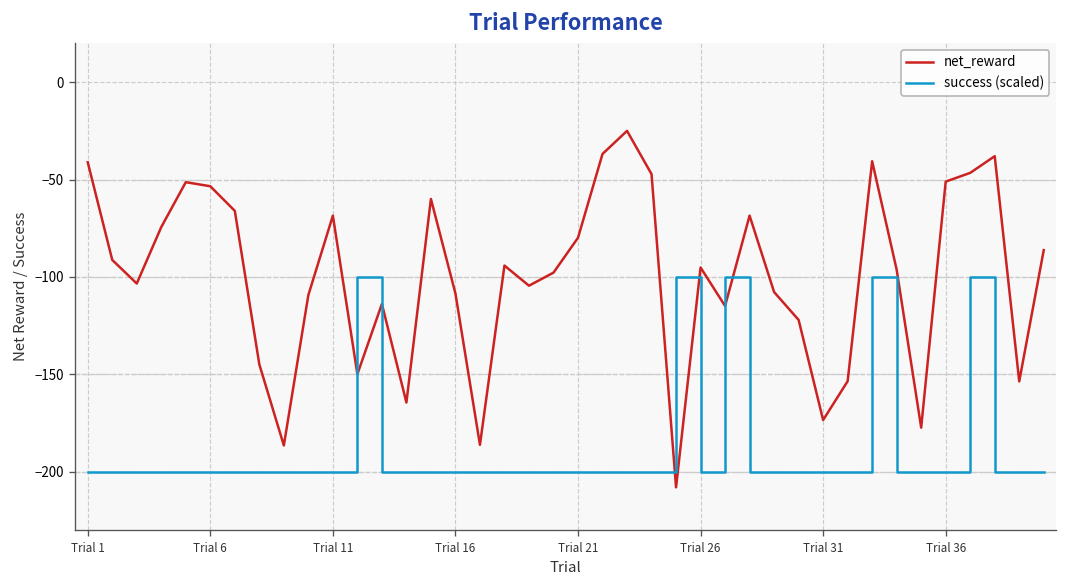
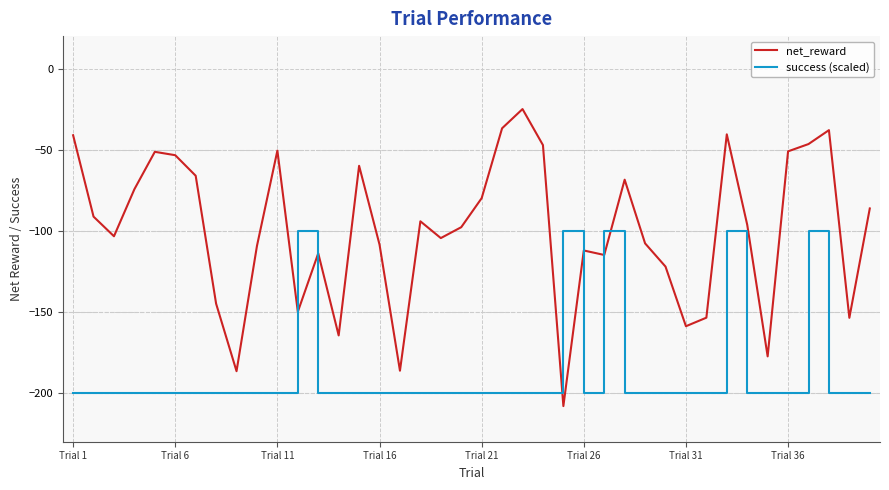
  {
    "net_reward": {
      "Trial 1": -41,
      "Trial 6": -53,
-     "Trial 11": -69,
+     "Trial 11": -51,
      "Trial 16": -108,
      "Trial 21": -80,
-     "Trial 26": -95,
-     "Trial 31": -173,
+     "Trial 26": -112,
+     "Trial 31": -159,
      "Trial 36": -51
    },
    "success (scaled)": {
      "Trial 1": -200,
      "Trial 6": -200,
      "Trial 11": -200,
      "Trial 16": -200,
      "Trial 21": -200,
      "Trial 26": -200,
      "Trial 31": -200,
      "Trial 36": -200
    }
  }
